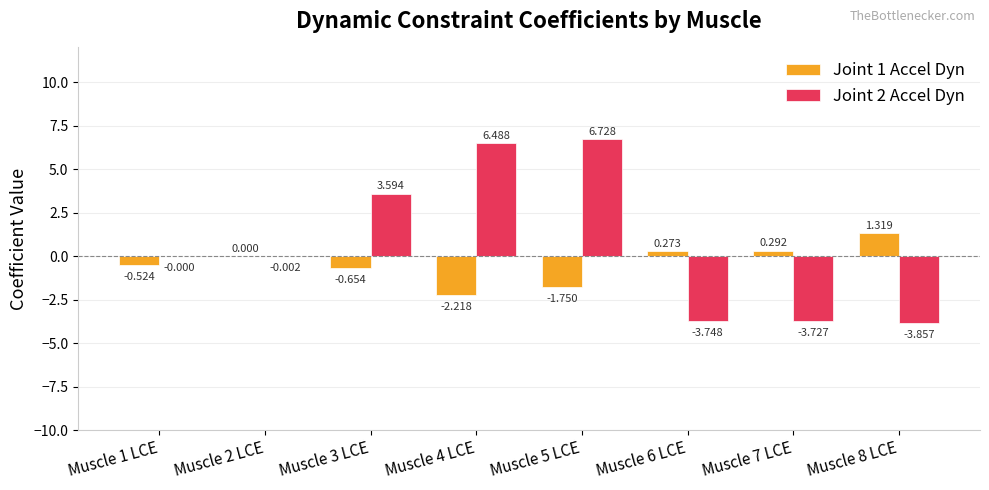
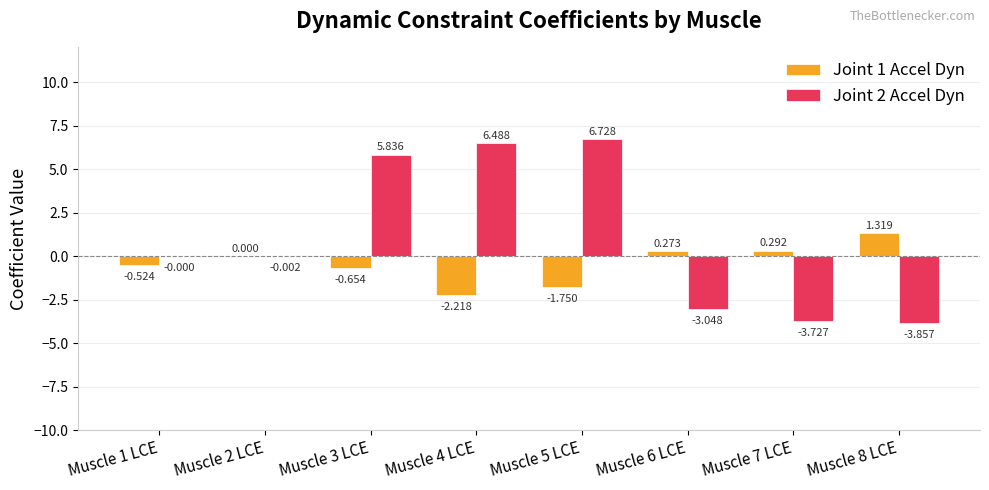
  {
    "Joint 1 Accel Dyn": {
      "Muscle 1 LCE": -0.524,
      "Muscle 2 LCE": 0.000,
      "Muscle 3 LCE": -0.654,
      "Muscle 4 LCE": -2.218,
      "Muscle 5 LCE": -1.750,
      "Muscle 6 LCE": 0.273,
      "Muscle 7 LCE": 0.292,
      "Muscle 8 LCE": 1.319
    },
    "Joint 2 Accel Dyn": {
      "Muscle 1 LCE": -0.000,
      "Muscle 2 LCE": -0.002,
-     "Muscle 3 LCE": 3.594,
+     "Muscle 3 LCE": 5.836,
      "Muscle 4 LCE": 6.488,
      "Muscle 5 LCE": 6.728,
-     "Muscle 6 LCE": -3.748,
+     "Muscle 6 LCE": -3.048,
      "Muscle 7 LCE": -3.727,
      "Muscle 8 LCE": -3.857
    }
  }
